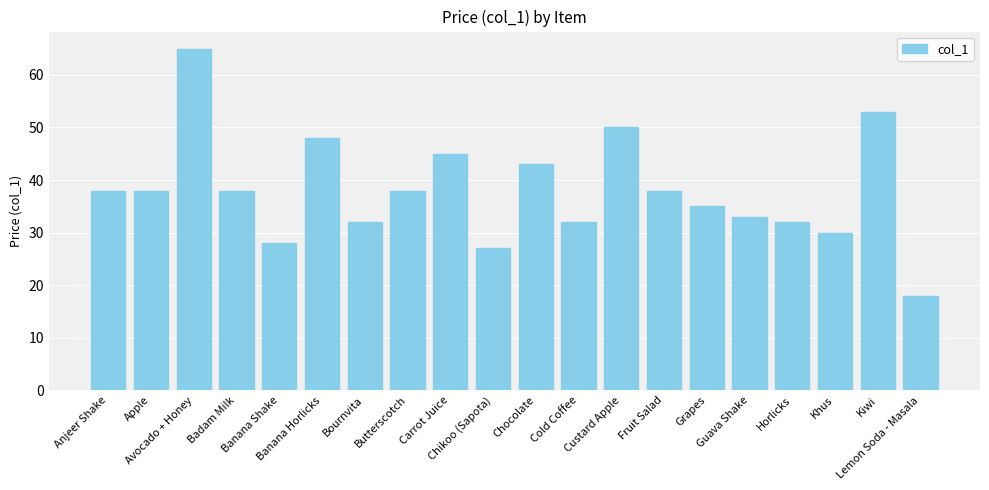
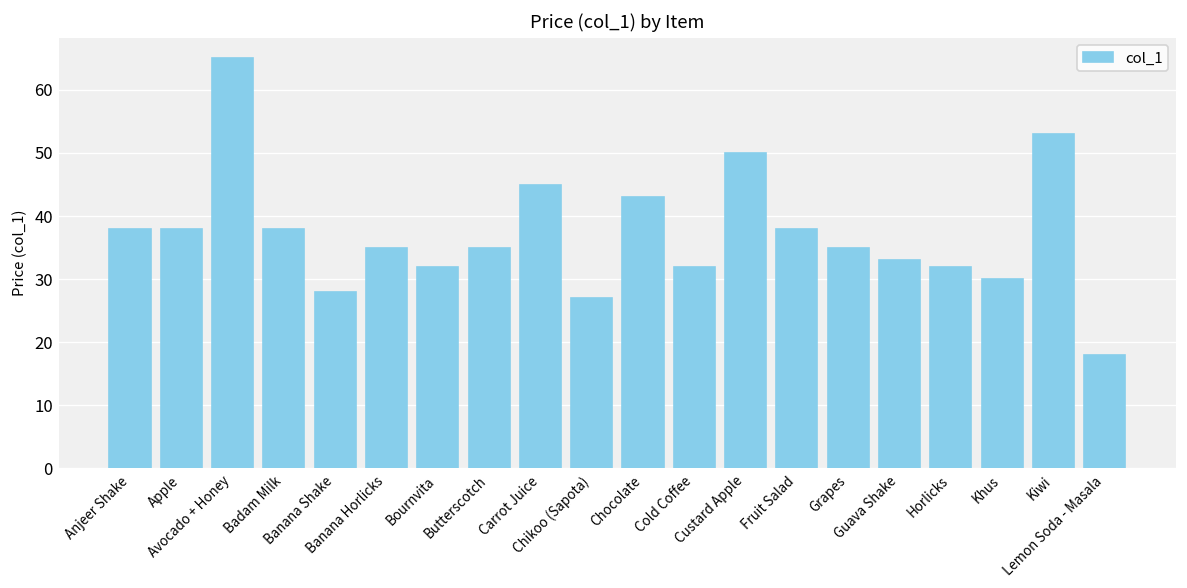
  {
    "Anjeer Shake": 38,
    "Apple": 38,
    "Avocado + Honey": 65,
    "Badam Milk": 38,
    "Banana Shake": 28,
-   "Banana Horlicks": 48,
+   "Banana Horlicks": 35,
    "Bournvita": 32,
-   "Butterscotch": 38,
+   "Butterscotch": 35,
    "Carrot Juice": 45,
    "Chikoo (Sapota)": 27,
    "Chocolate": 43,
    "Cold Coffee": 32,
    "Custard Apple": 50,
    "Fruit Salad": 38,
    "Grapes": 35,
    "Guava Shake": 33,
    "Horlicks": 32,
    "Khus": 30,
    "Kiwi": 53,
    "Lemon Soda - Masala": 18
  }
